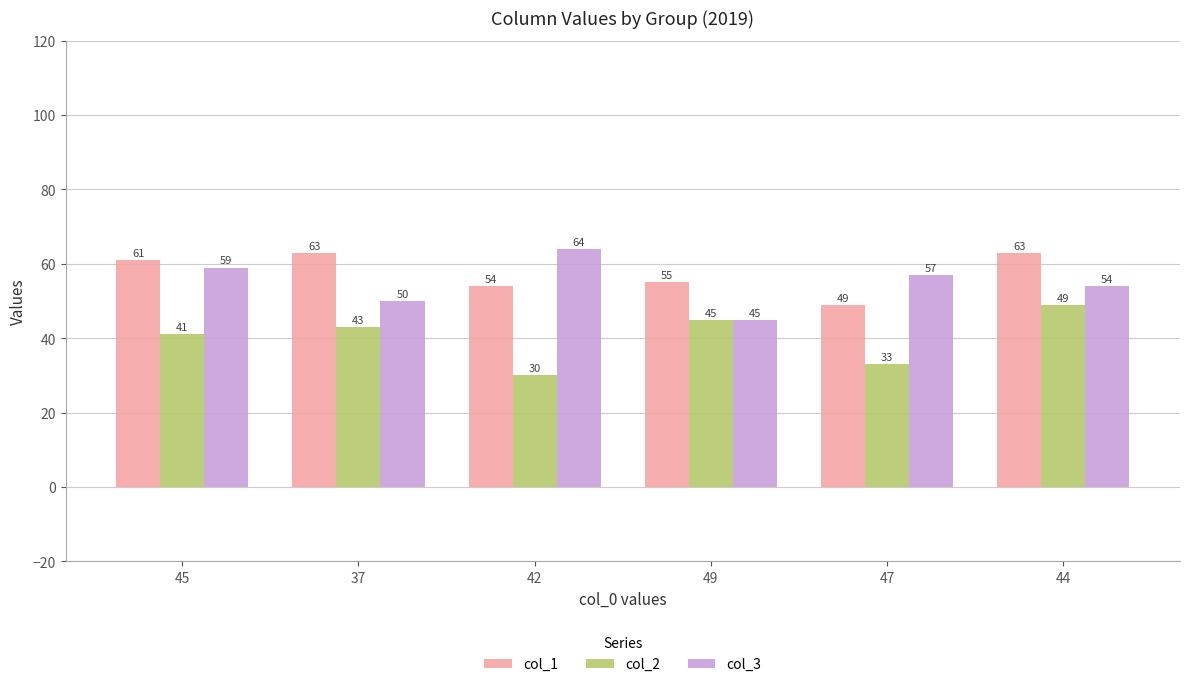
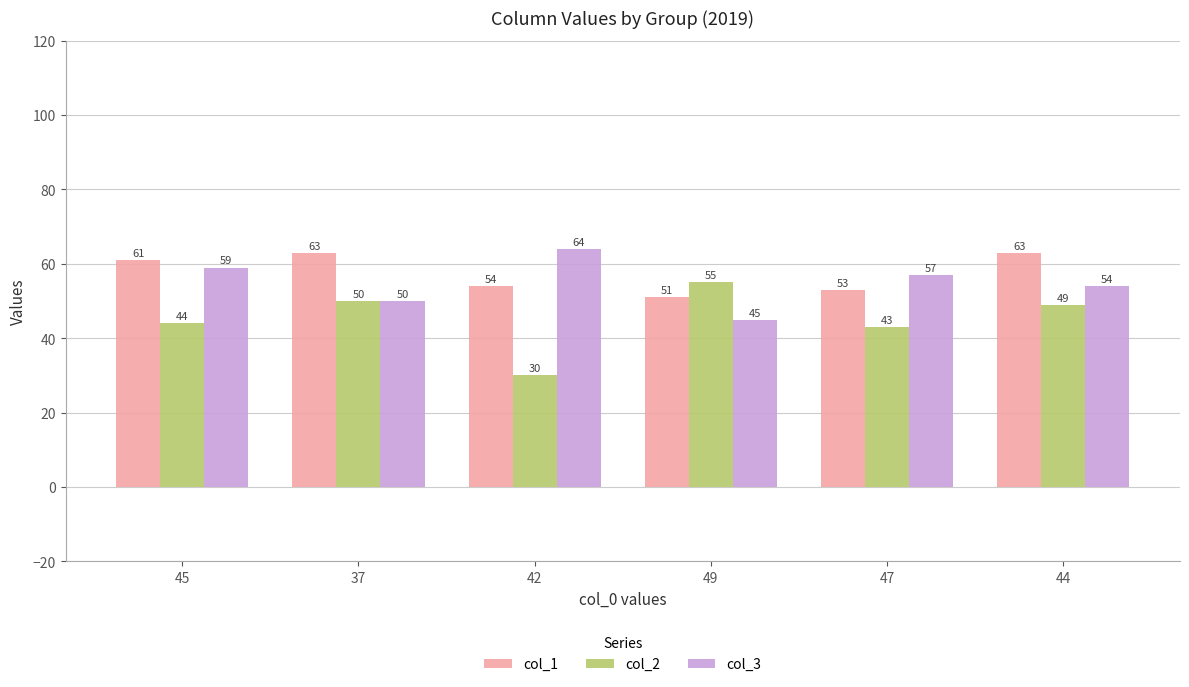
  {
    "col_1": {
      "45": 61,
      "37": 63,
      "42": 54,
-     "49": 55,
-     "47": 49,
+     "49": 51,
+     "47": 53,
      "44": 63
    },
    "col_2": {
-     "45": 41,
-     "37": 43,
+     "45": 44,
+     "37": 50,
      "42": 30,
-     "49": 45,
-     "47": 33,
+     "49": 55,
+     "47": 43,
      "44": 49
    },
    "col_3": {
      "45": 59,
      "37": 50,
      "42": 64,
      "49": 45,
      "47": 57,
      "44": 54
    }
  }
